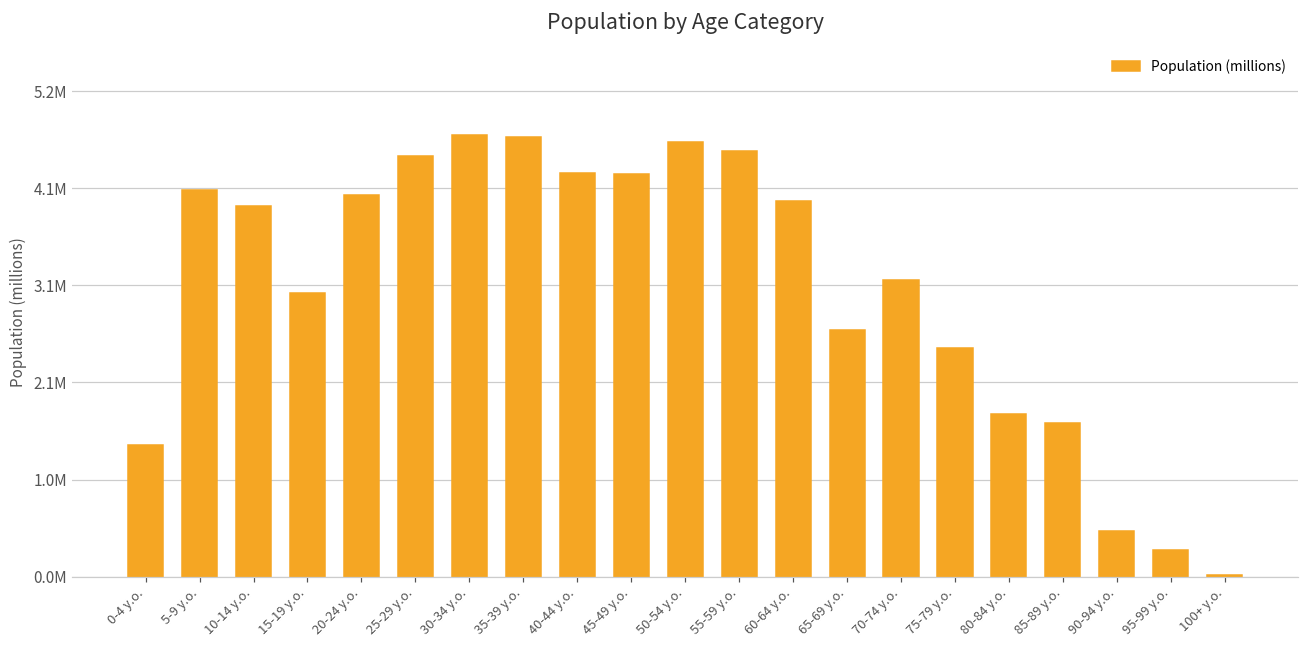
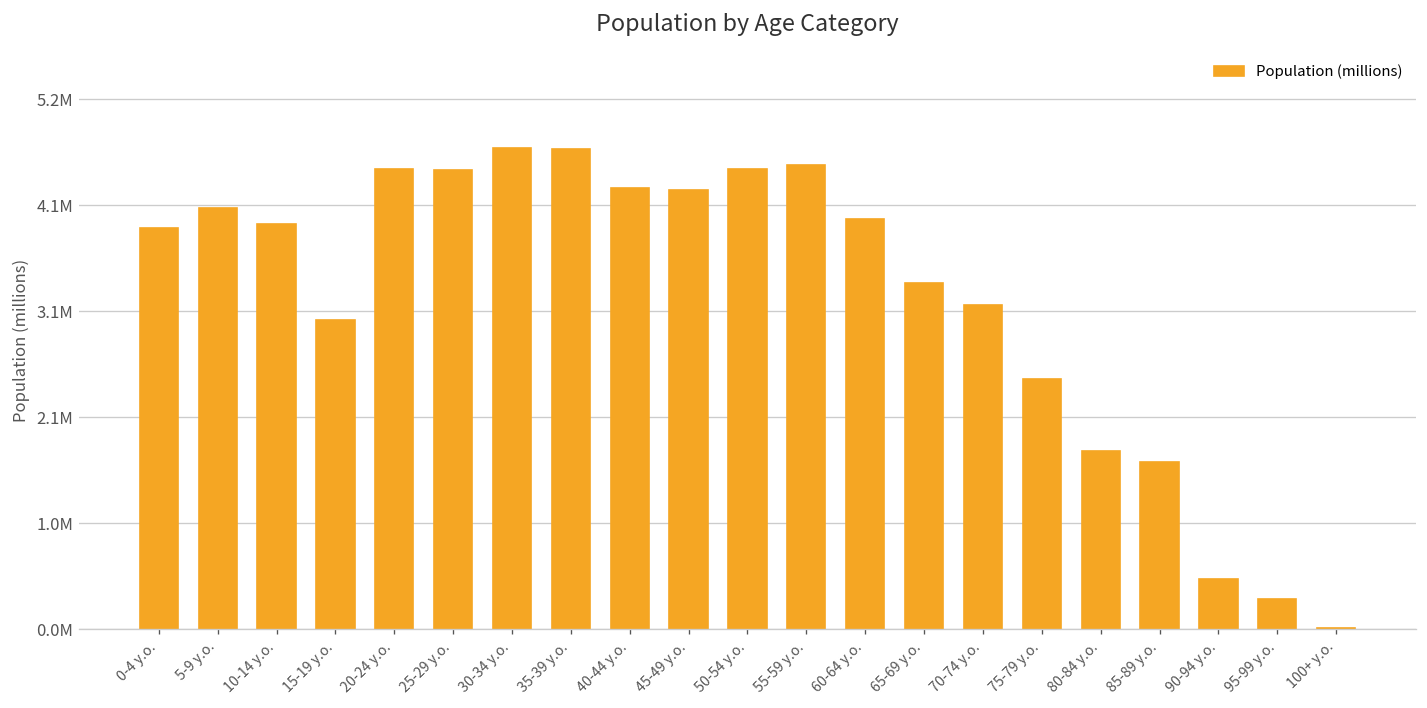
  {
-   "0-4 y.o.": 1400000,
+   "0-4 y.o.": 3900000,
    "5-9 y.o.": 4100000,
    "10-14 y.o.": 4000000,
    "15-19 y.o.": 3000000,
-   "20-24 y.o.": 4100000,
+   "20-24 y.o.": 4500000,
    "25-29 y.o.": 4500000,
    "30-34 y.o.": 4700000,
    "35-39 y.o.": 4700000,
    "40-44 y.o.": 4300000,
    "45-49 y.o.": 4300000,
-   "50-54 y.o.": 4700000,
+   "50-54 y.o.": 4500000,
    "55-59 y.o.": 4600000,
    "60-64 y.o.": 4000000,
-   "65-69 y.o.": 2600000,
+   "65-69 y.o.": 3400000,
    "70-74 y.o.": 3200000,
    "75-79 y.o.": 2500000,
    "80-84 y.o.": 1700000,
    "85-89 y.o.": 1600000,
    "90-94 y.o.": 500000,
    "95-99 y.o.": 300000
  }
